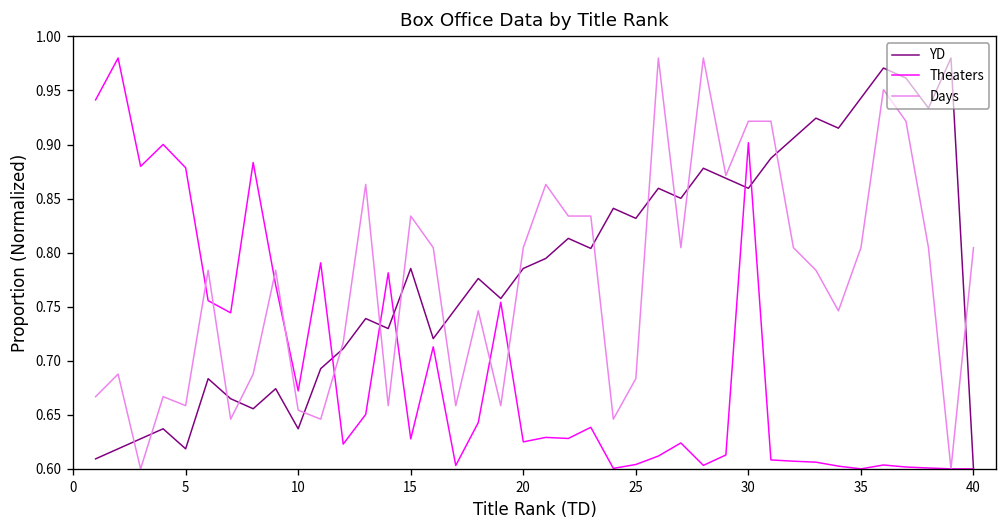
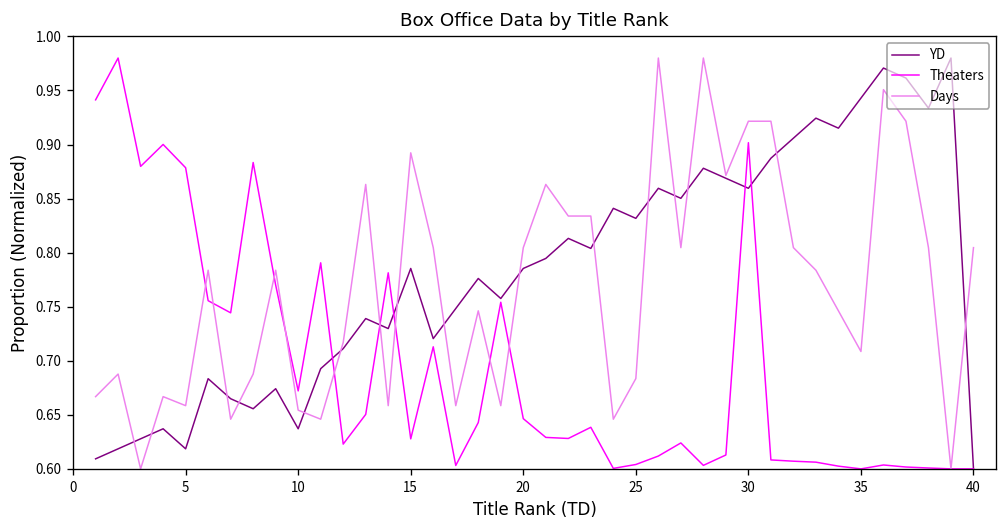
  {
    "YD": {
      "5": 0.62,
      "10": 0.64,
      "15": 0.79,
      "20": 0.79,
      "25": 0.83,
      "30": 0.86,
      "35": 0.94
    },
    "Theaters": {
      "5": 0.88,
      "10": 0.67,
      "15": 0.63,
-     "20": 0.62,
+     "20": 0.65,
      "25": 0.60,
      "30": 0.90,
      "35": 0.60
    },
    "Days": {
      "5": 0.66,
      "10": 0.65,
-     "15": 0.83,
+     "15": 0.89,
      "20": 0.80,
      "25": 0.68,
      "30": 0.92,
-     "35": 0.80,
+     "35": 0.71,
      "40": 0.80
    }
  }
